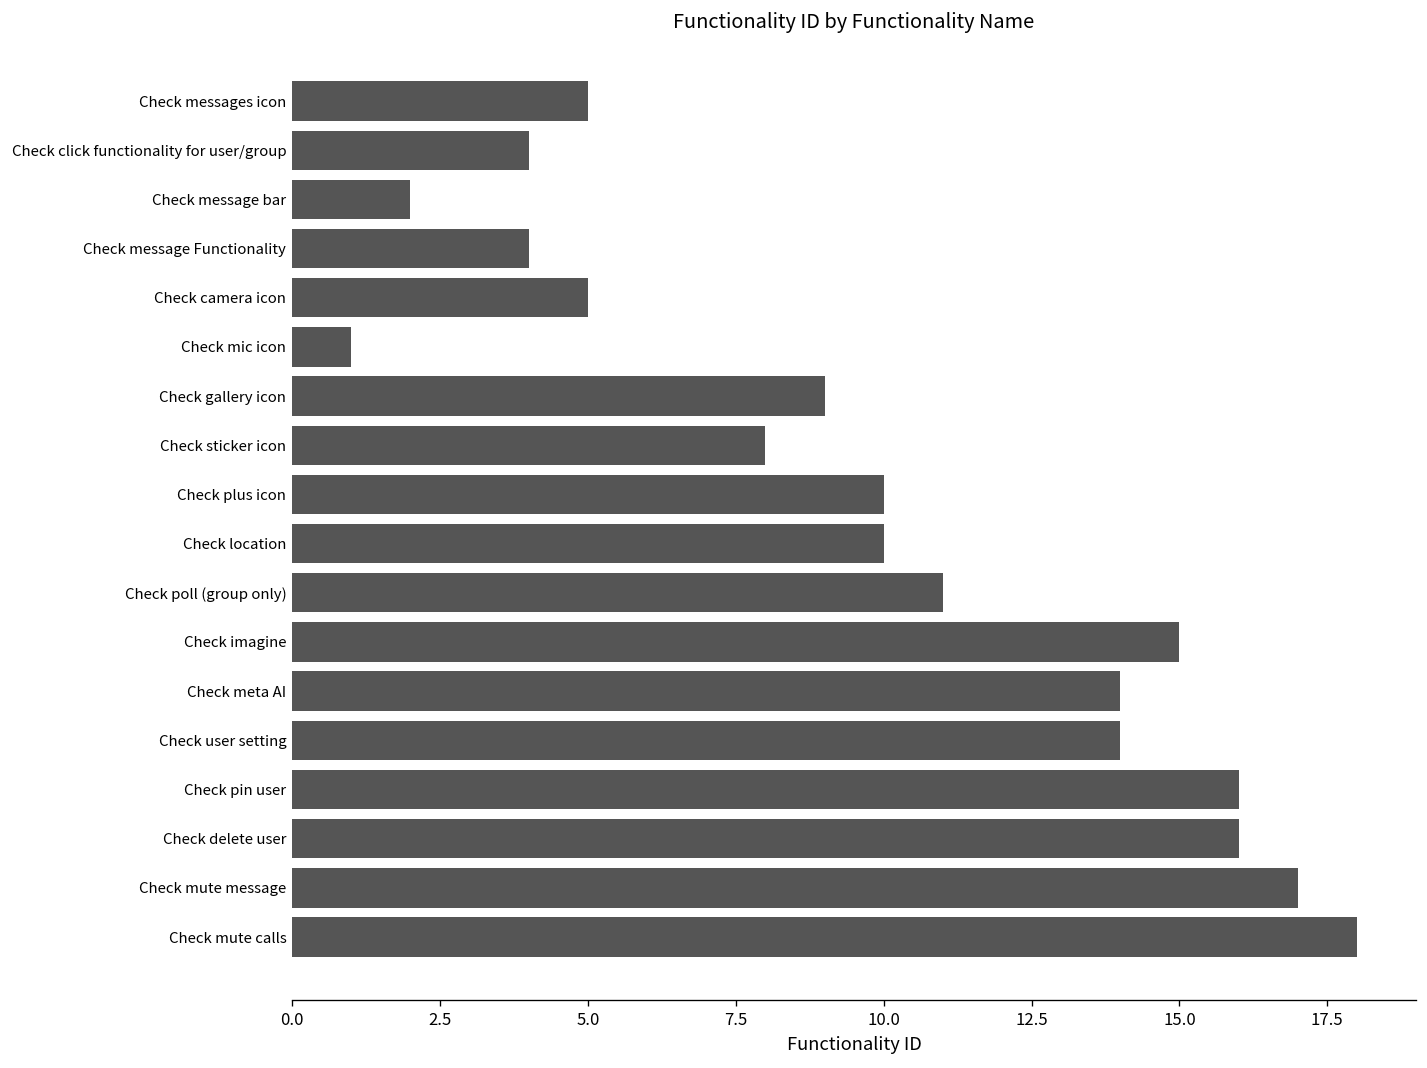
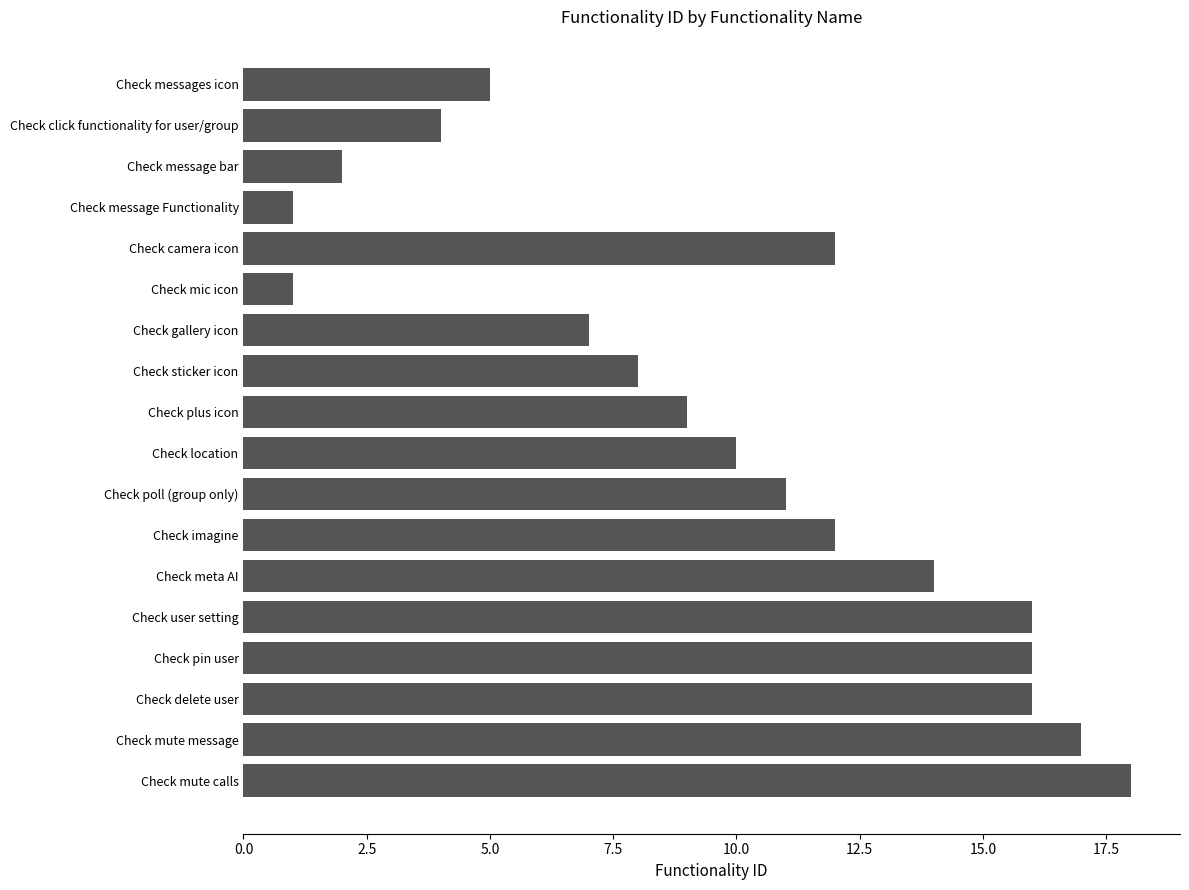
  {
    "Check messages icon": 5,
    "Check click functionality for user/group": 4,
    "Check message bar": 2,
-   "Check message Functionality": 4,
-   "Check camera icon": 5,
+   "Check message Functionality": 1,
+   "Check camera icon": 12,
    "Check mic icon": 1,
-   "Check gallery icon": 9,
+   "Check gallery icon": 7,
    "Check sticker icon": 8,
-   "Check plus icon": 10,
+   "Check plus icon": 9,
    "Check location": 10,
    "Check poll (group only)": 11,
-   "Check imagine": 15,
+   "Check imagine": 12,
    "Check meta AI": 14,
-   "Check user setting": 14,
+   "Check user setting": 16,
    "Check pin user": 16,
    "Check delete user": 16,
    "Check mute message": 17,
    "Check mute calls": 18
  }
